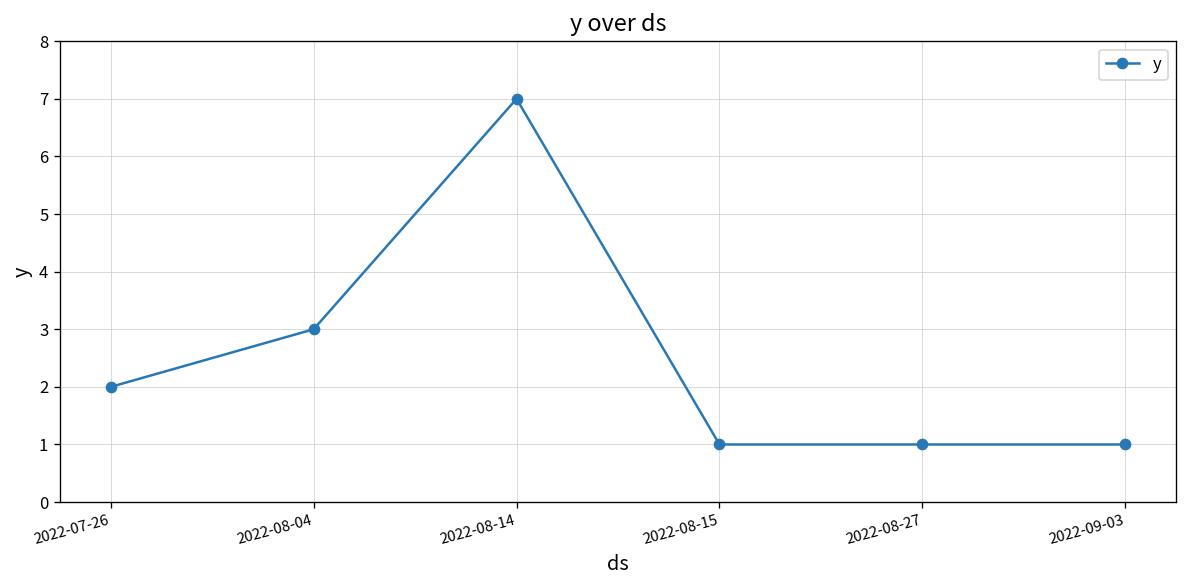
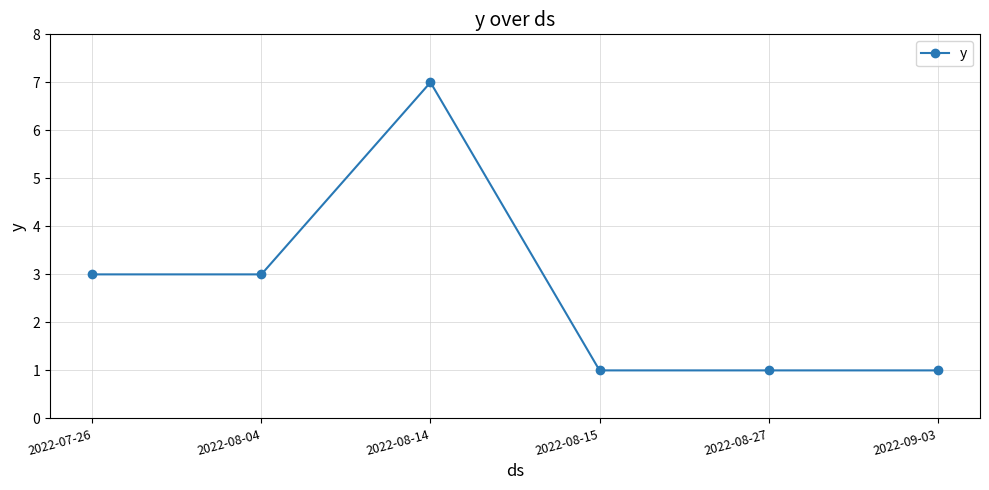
  {
-   "2022-07-26": 2,
+   "2022-07-26": 3,
    "2022-08-04": 3,
    "2022-08-14": 7,
    "2022-08-15": 1,
    "2022-08-27": 1,
    "2022-09-03": 1
  }
